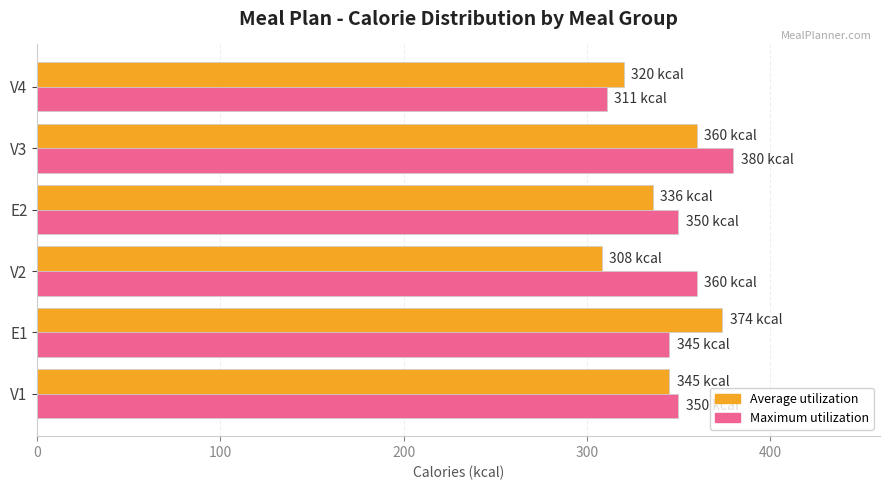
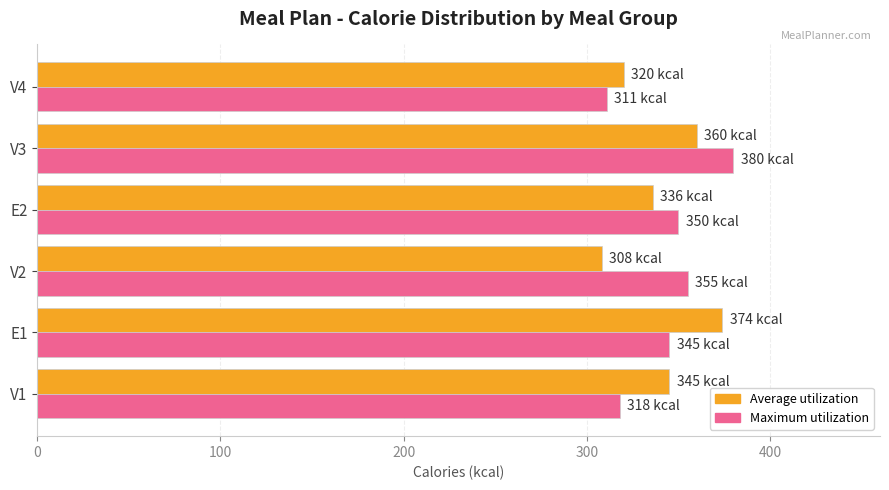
  {
    "Average utilization": {
      "V4": 320,
      "V3": 360,
      "E2": 336,
      "V2": 308,
      "E1": 374
    },
    "Maximum utilization": {
      "V4": 311,
      "V3": 380,
      "E2": 350,
-     "V2": 360,
+     "V2": 355,
      "E1": 345,
-     "V1": 350
+     "V1": 318
    }
  }
